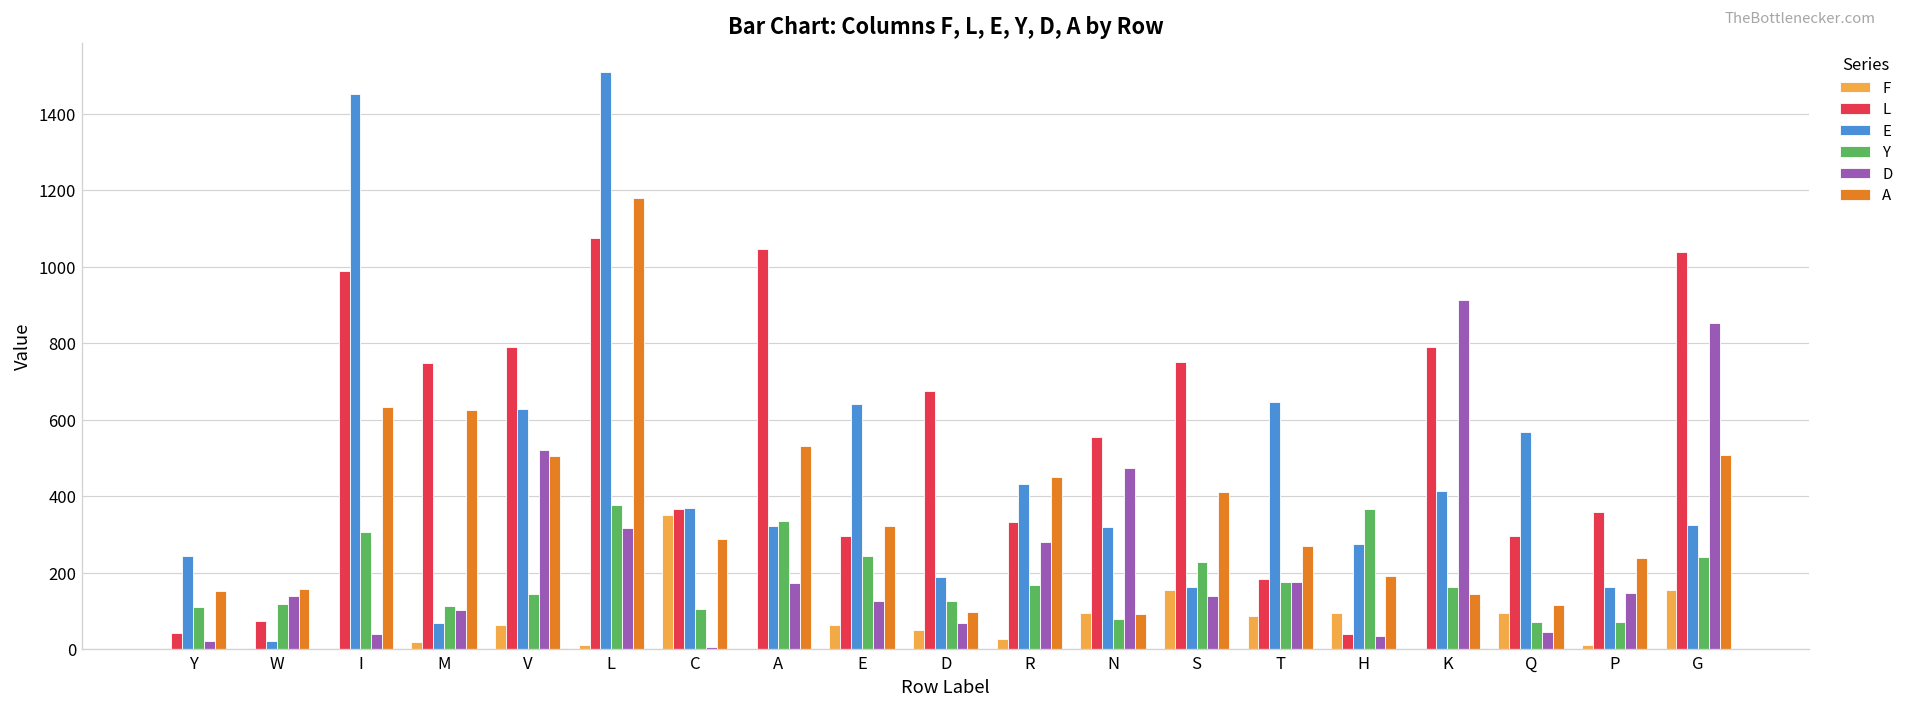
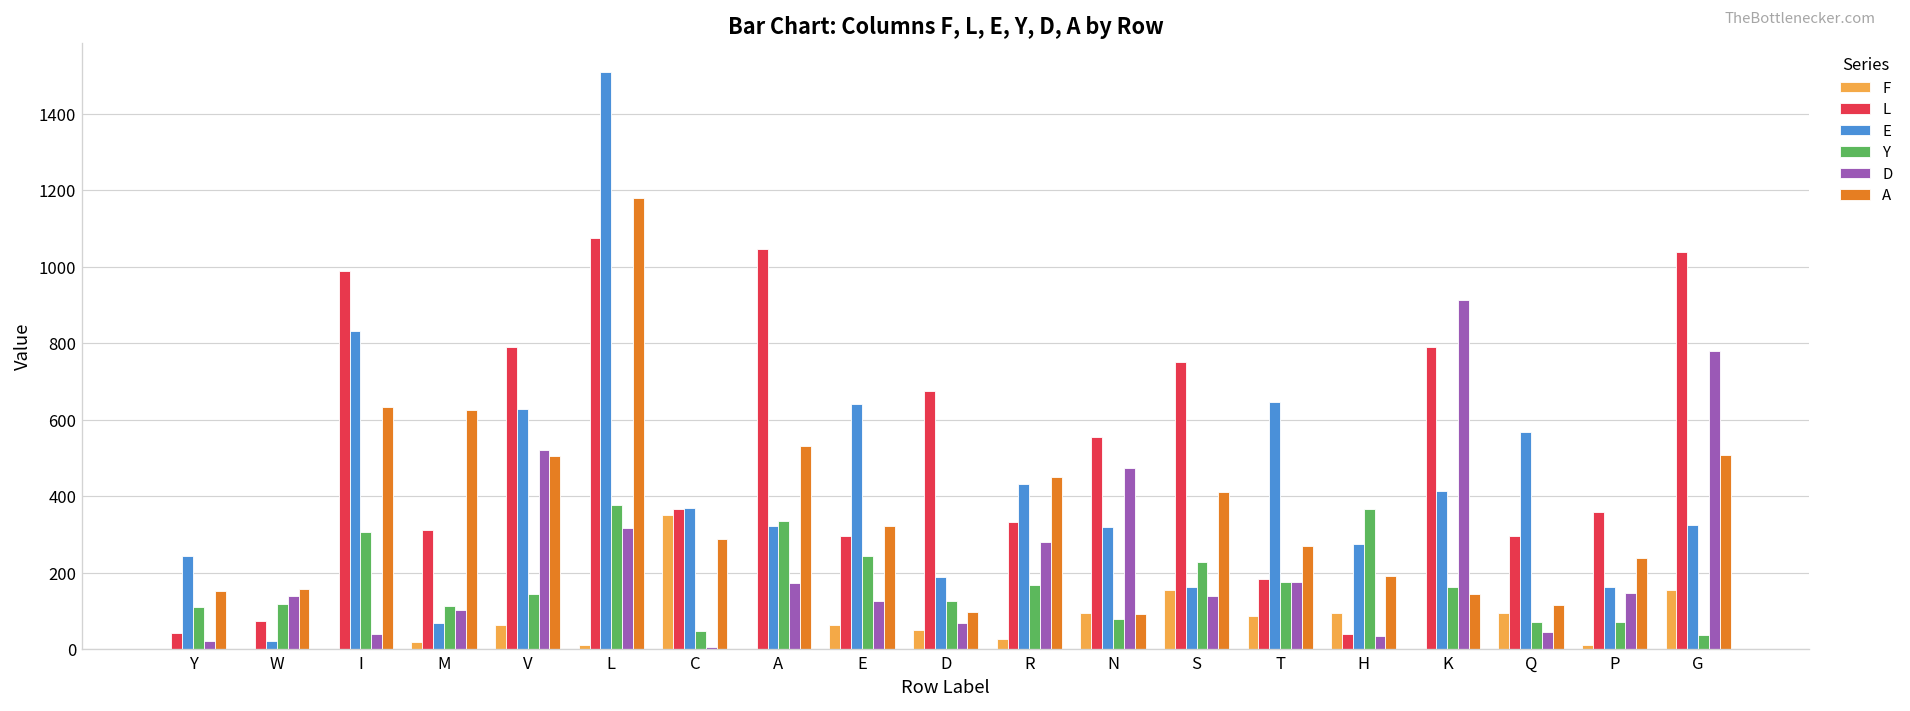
  {
    "L": {
      "Y": 40,
      "W": 80,
      "I": 990,
-     "M": 750,
+     "M": 310,
      "V": 790,
      "L": 1080,
      "C": 370,
      "A": 1050,
      "E": 300,
      "D": 670,
      "R": 330,
      "N": 550,
      "S": 750,
      "T": 180,
      "H": 40,
      "K": 790,
      "Q": 300,
      "P": 360,
      "G": 1040
    },
    "E": {
      "Y": 240,
      "W": 20,
-     "I": 1450,
+     "I": 830,
      "M": 70,
      "V": 630,
      "L": 1510,
      "C": 370,
      "A": 320,
      "E": 640,
      "D": 190,
      "R": 430,
      "N": 320,
      "S": 160,
      "T": 650,
      "H": 280,
      "K": 410,
      "Q": 570,
      "P": 160,
      "G": 330
    },
    "Y": {
      "Y": 110,
      "W": 120,
      "I": 310,
      "M": 110,
      "V": 140,
      "L": 380,
-     "C": 110,
+     "C": 50,
      "A": 340,
      "E": 240,
      "D": 130,
      "R": 170,
      "N": 80,
      "S": 230,
      "T": 180,
      "H": 370,
      "K": 160,
      "Q": 70,
      "P": 70,
-     "G": 240
+     "G": 40
    },
    "D": {
      "Y": 20,
      "W": 140,
      "I": 40,
      "M": 100,
      "V": 520,
      "L": 320,
      "A": 170,
      "E": 130,
      "D": 70,
      "R": 280,
      "N": 470,
      "S": 140,
      "T": 180,
      "H": 30,
      "K": 910,
      "Q": 50,
      "P": 150,
-     "G": 850
+     "G": 780
    }
  }
